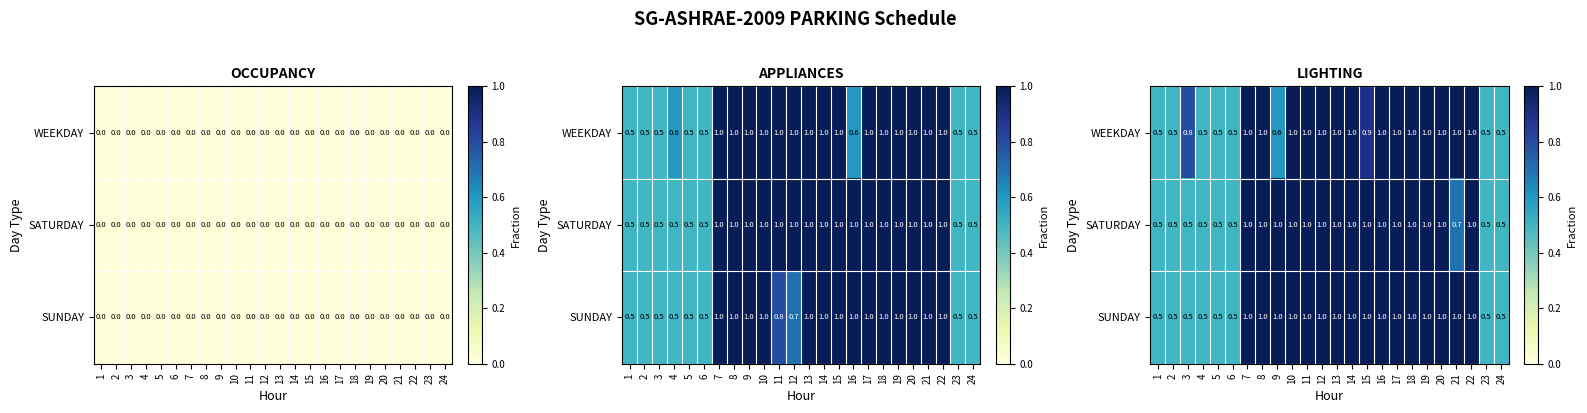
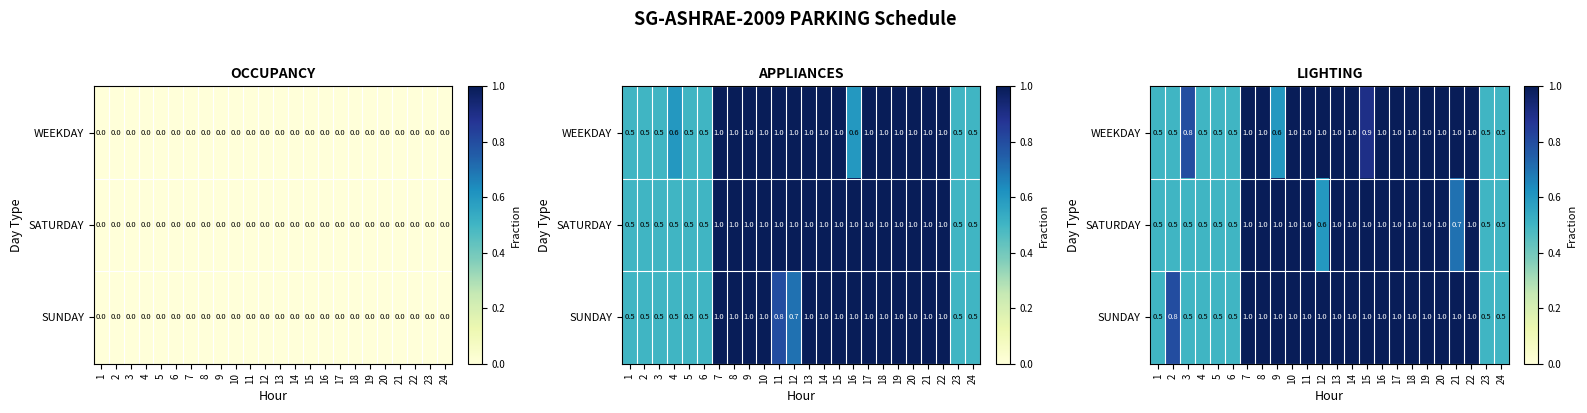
  {
    "LIGHTING": {
      "SATURDAY": {
        "1": 0.5,
        "2": 0.5,
        "3": 0.5,
        "4": 0.5,
        "5": 0.5,
        "6": 0.5,
        "7": 1.0,
        "8": 1.0,
        "9": 1.0,
        "10": 1.0,
        "11": 1.0,
-       "12": 1.0,
+       "12": 0.6,
        "13": 1.0,
        "14": 1.0,
        "15": 1.0,
        "16": 1.0,
        "17": 1.0,
        "18": 1.0,
        "19": 1.0,
        "20": 1.0,
        "21": 0.7,
        "22": 1.0,
        "23": 0.5,
        "24": 0.5
      },
      "SUNDAY": {
        "1": 0.5,
-       "2": 0.5,
+       "2": 0.8,
        "3": 0.5,
        "4": 0.5,
        "5": 0.5,
        "6": 0.5,
        "7": 1.0,
        "8": 1.0,
        "9": 1.0,
        "10": 1.0,
        "11": 1.0,
        "12": 1.0,
        "13": 1.0,
        "14": 1.0,
        "15": 1.0,
        "16": 1.0,
        "17": 1.0,
        "18": 1.0,
        "19": 1.0,
        "20": 1.0,
        "21": 1.0,
        "22": 1.0,
        "23": 0.5,
        "24": 0.5
      }
    }
  }
